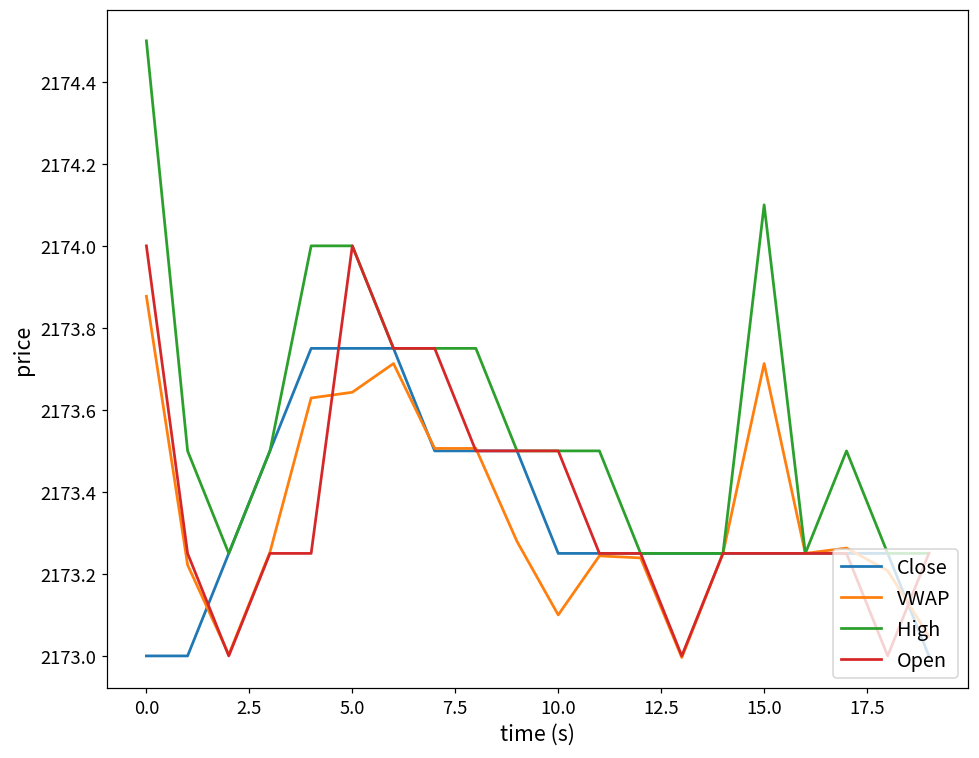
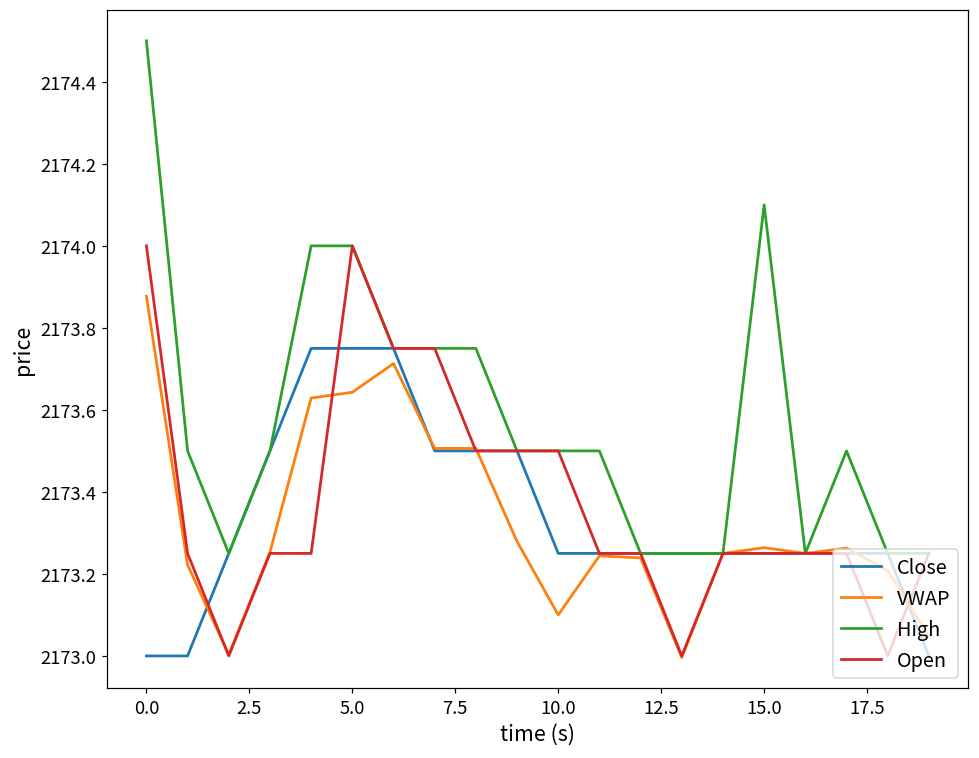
  {
    "Close": {
      "0.0": 2173.00,
      "5.0": 2173.75,
      "10.0": 2173.25
    },
    "VWAP": {
      "0.0": 2173.88,
      "5.0": 2173.64,
      "10.0": 2173.10,
-     "15.0": 2173.71
+     "15.0": 2173.26
    },
    "High": {
      "0.0": 2174.50,
      "15.0": 2174.10
    },
    "Open": {
      "0.0": 2174.00
    }
  }
